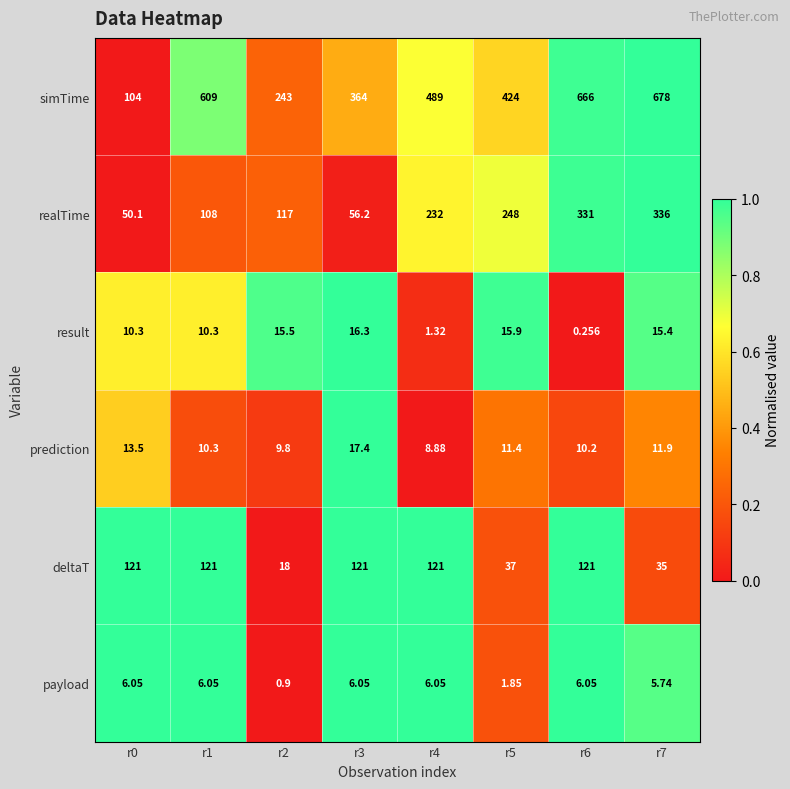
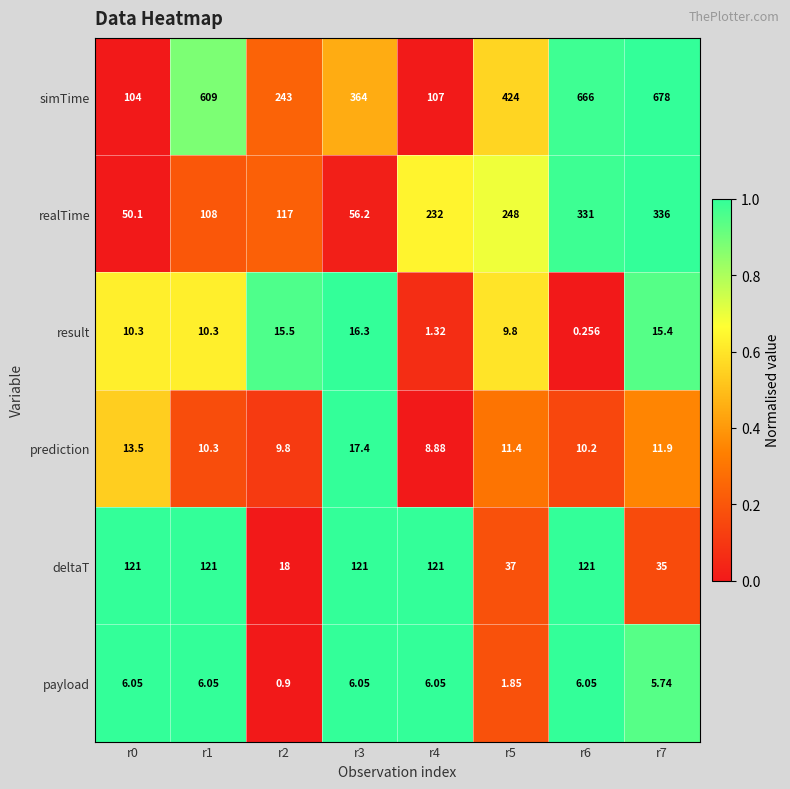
  {
    "simTime": {
      "r0": 104,
      "r1": 609,
      "r2": 243,
      "r3": 364,
-     "r4": 489,
+     "r4": 107,
      "r5": 424,
      "r6": 666,
      "r7": 678
    },
    "realTime": {
      "r0": 50.1,
      "r1": 108,
      "r2": 117,
      "r3": 56.2,
      "r4": 232,
      "r5": 248,
      "r6": 331,
      "r7": 336
    },
    "result": {
      "r0": 10.3,
      "r1": 10.3,
      "r2": 15.5,
      "r3": 16.3,
      "r4": 1.32,
-     "r5": 15.9,
+     "r5": 9.8,
      "r6": 0.256,
      "r7": 15.4
    },
    "prediction": {
      "r0": 13.5,
      "r1": 10.3,
      "r2": 9.8,
      "r3": 17.4,
      "r4": 8.88,
      "r5": 11.4,
      "r6": 10.2,
      "r7": 11.9
    },
    "deltaT": {
      "r0": 121,
      "r1": 121,
      "r2": 18,
      "r3": 121,
      "r4": 121,
      "r5": 37,
      "r6": 121,
      "r7": 35
    },
    "payload": {
      "r0": 6.05,
      "r1": 6.05,
      "r2": 0.9,
      "r3": 6.05,
      "r4": 6.05,
      "r5": 1.85,
      "r6": 6.05,
      "r7": 5.74
    }
  }
